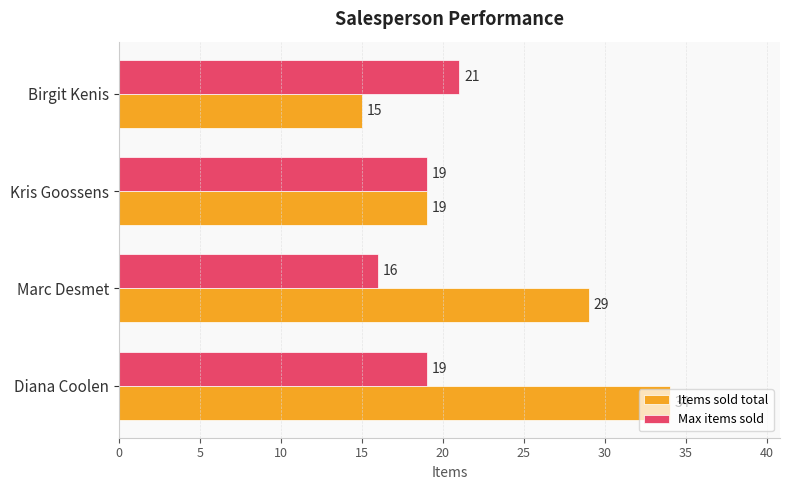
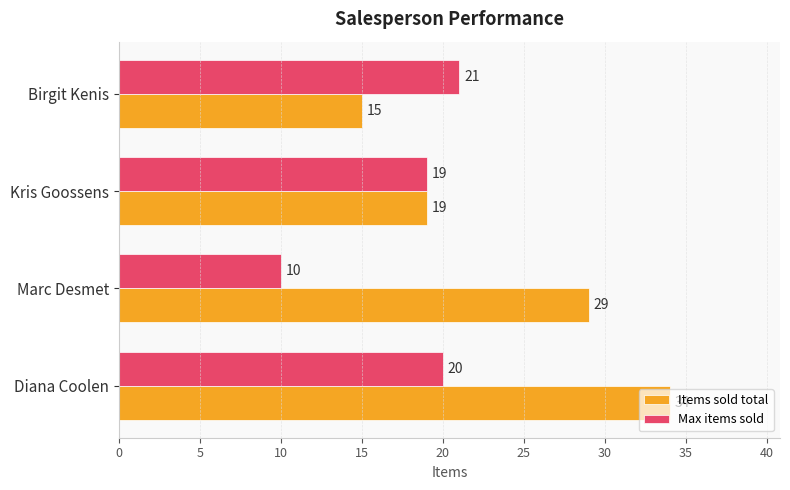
  {
    "Items sold total": {
      "Birgit Kenis": 15,
      "Kris Goossens": 19,
      "Marc Desmet": 29
    },
    "Max items sold": {
      "Birgit Kenis": 21,
      "Kris Goossens": 19,
-     "Marc Desmet": 16,
-     "Diana Coolen": 19
+     "Marc Desmet": 10,
+     "Diana Coolen": 20
    }
  }
